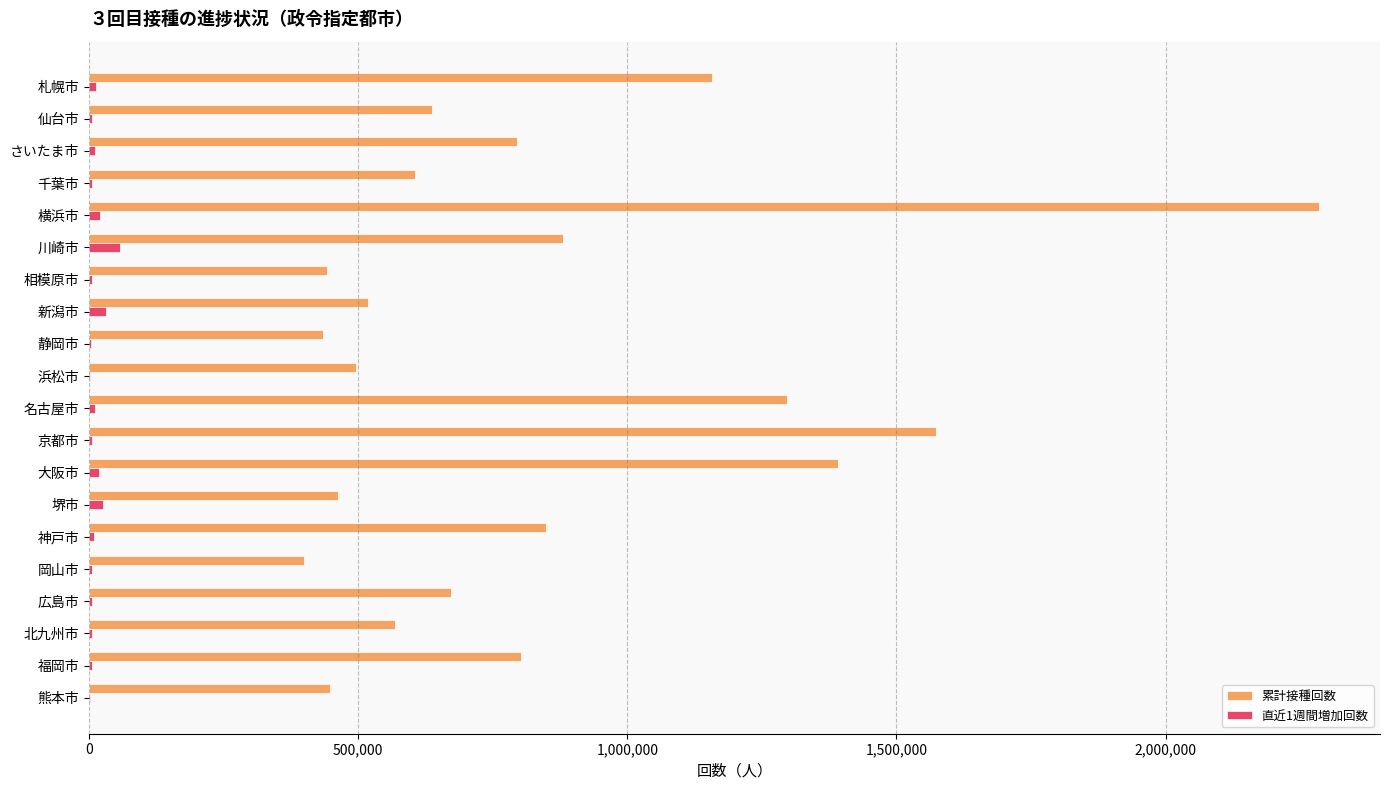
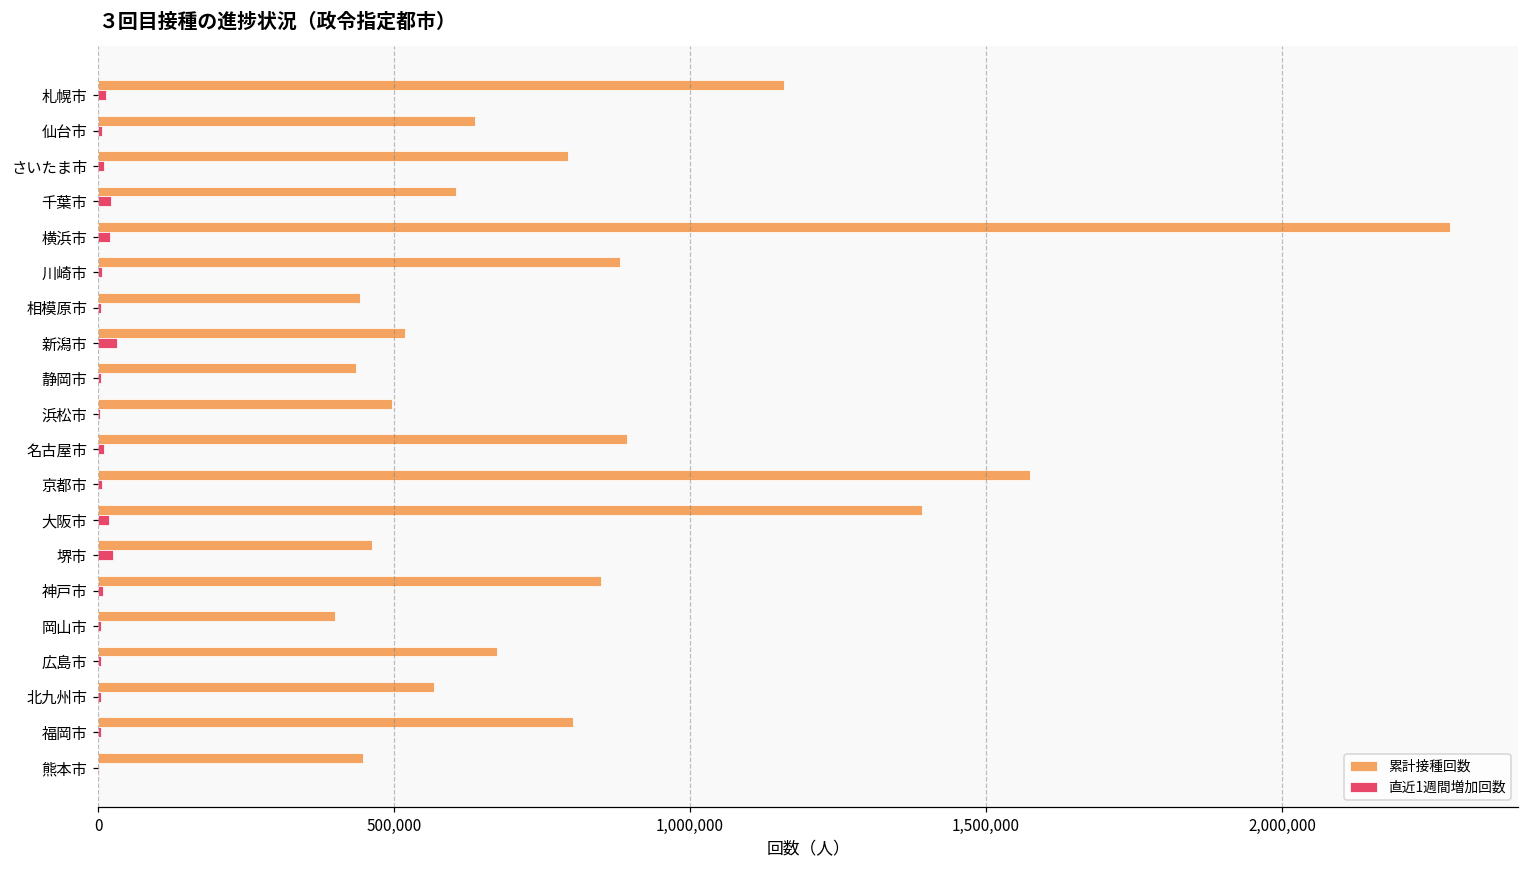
  {
    "累計接種回数": {
      "札幌市": "1,160,000",
      "仙台市": "640,000",
      "さいたま市": "790,000",
      "千葉市": "610,000",
      "横浜市": "2,280,000",
      "川崎市": "880,000",
      "相模原市": "440,000",
      "新潟市": "520,000",
      "静岡市": "440,000",
      "浜松市": "500,000",
-     "名古屋市": "1,300,000",
+     "名古屋市": "890,000",
      "京都市": "1,570,000",
      "大阪市": "1,390,000",
      "堺市": "460,000",
      "神戸市": "850,000",
      "岡山市": "400,000",
      "広島市": "670,000",
      "北九州市": "570,000",
      "福岡市": "800,000",
      "熊本市": "450,000"
    },
    "直近1週間増加回数": {
      "札幌市": "10,000",
      "仙台市": "10,000",
      "さいたま市": "10,000",
-     "千葉市": "10,000",
+     "千葉市": "20,000",
      "横浜市": "20,000",
-     "川崎市": "60,000",
+     "川崎市": "10,000",
      "新潟市": "30,000",
      "名古屋市": "10,000",
      "京都市": "10,000",
      "大阪市": "20,000",
      "堺市": "30,000",
      "神戸市": "10,000",
      "岡山市": "0",
      "広島市": "0",
      "北九州市": "0"
    }
  }
